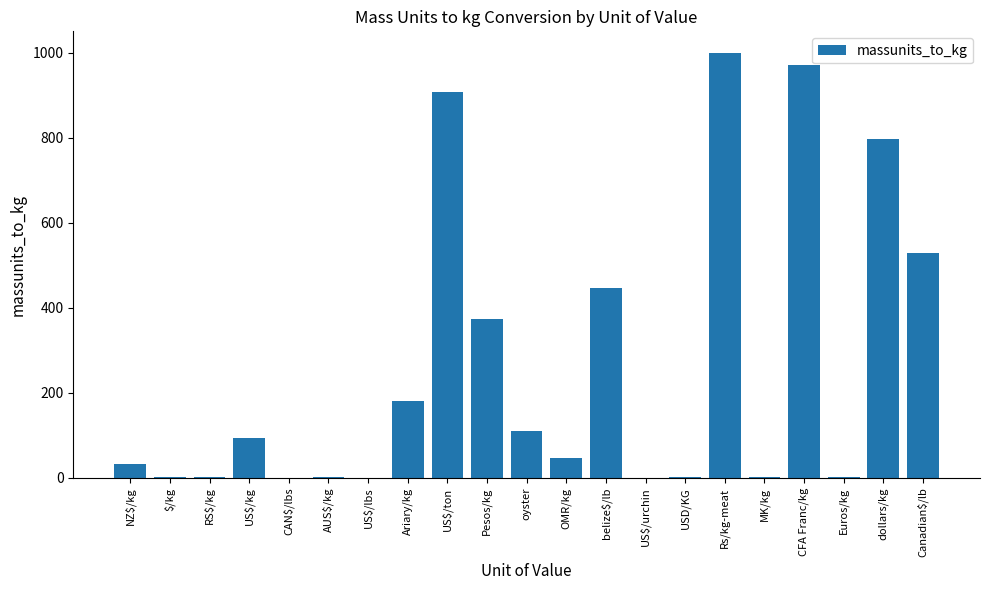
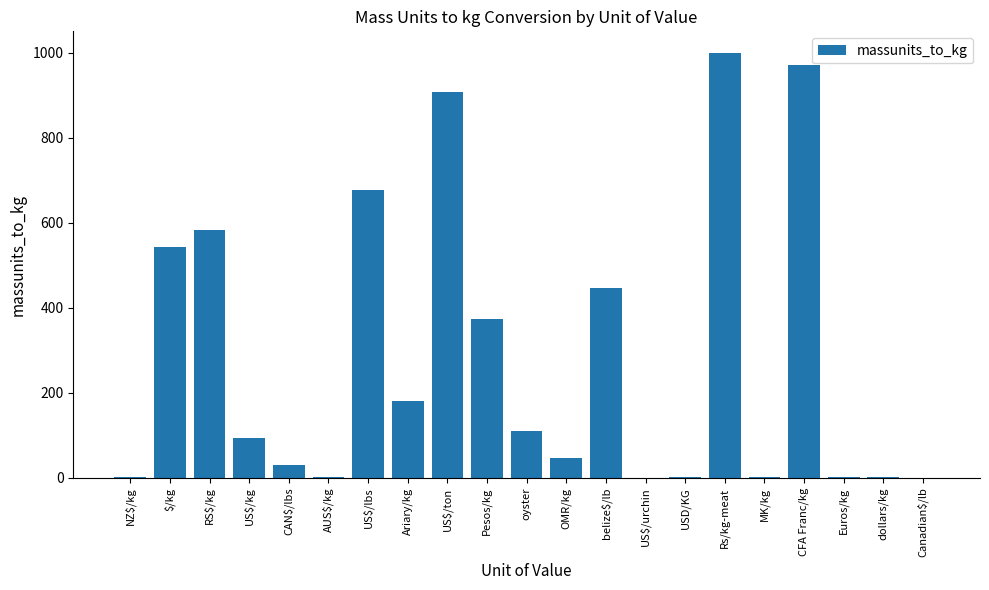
  {
-   "NZ$/kg": 30,
-   "$/kg": 0,
-   "RS$/kg": 0,
+   "NZ$/kg": 0,
+   "$/kg": 540,
+   "RS$/kg": 580,
    "US$/kg": 90,
-   "CAN$/lbs": 0,
-   "US$/lbs": 0,
+   "CAN$/lbs": 30,
+   "US$/lbs": 680,
    "Ariary/kg": 180,
    "US$/ton": 910,
    "Pesos/kg": 370,
    "oyster": 110,
    "OMR/kg": 50,
    "belize$/lb": 450,
    "Rs/kg-meat": 1000,
    "CFA Franc/kg": 970,
-   "dollars/kg": 800,
-   "Canadian$/lb": 530
+   "dollars/kg": 0,
+   "Canadian$/lb": 0
  }
